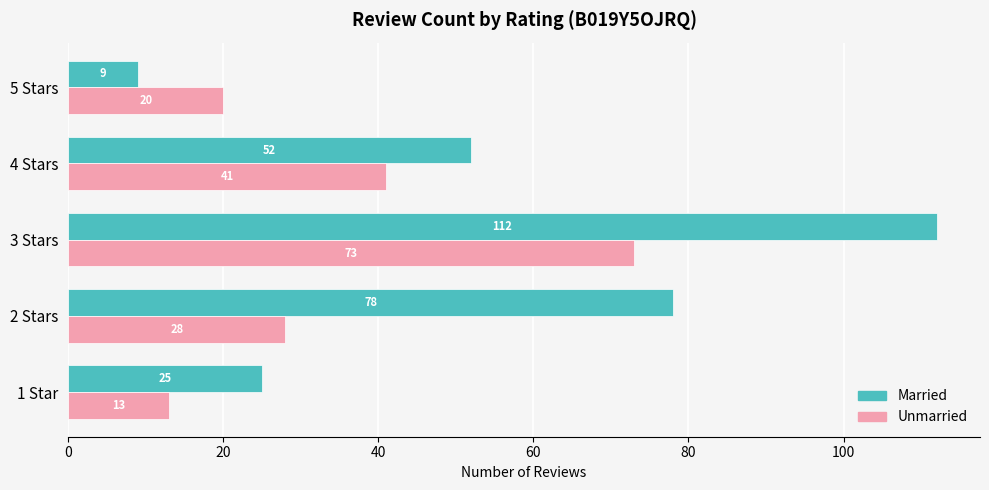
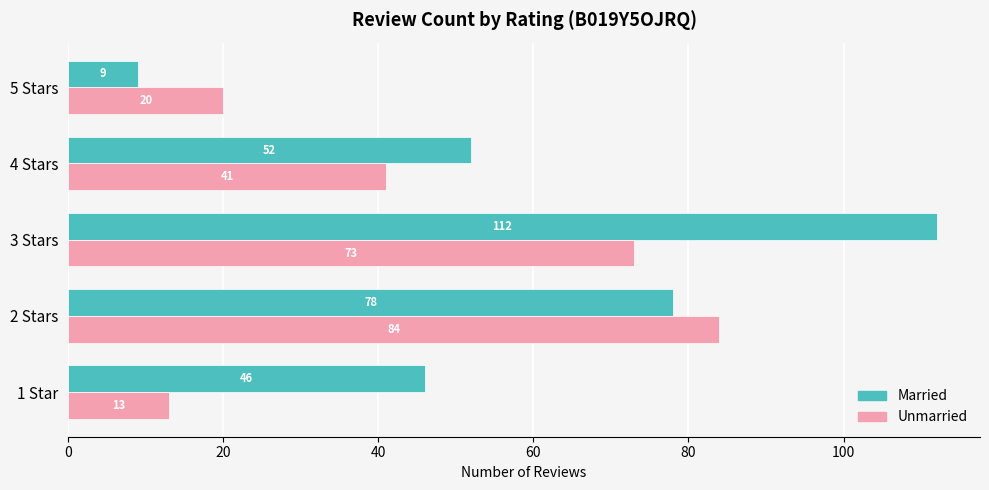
  {
    "Married": {
      "5 Stars": 9,
      "4 Stars": 52,
      "3 Stars": 112,
      "2 Stars": 78,
-     "1 Star": 25
+     "1 Star": 46
    },
    "Unmarried": {
      "5 Stars": 20,
      "4 Stars": 41,
      "3 Stars": 73,
-     "2 Stars": 28,
+     "2 Stars": 84,
      "1 Star": 13
    }
  }
